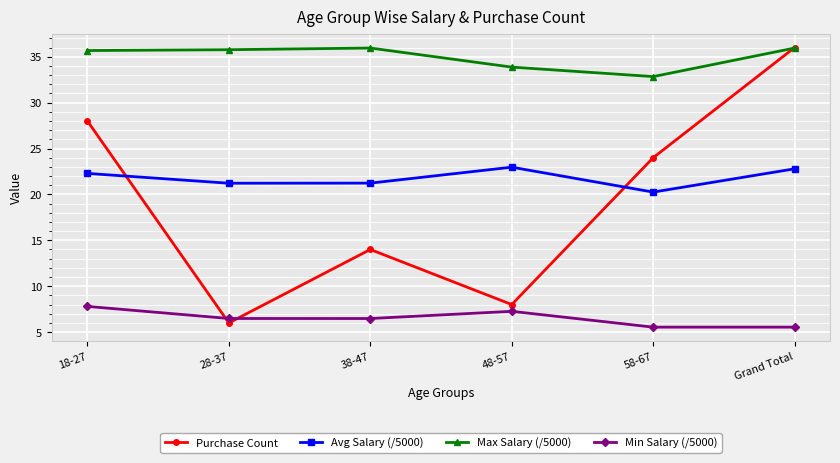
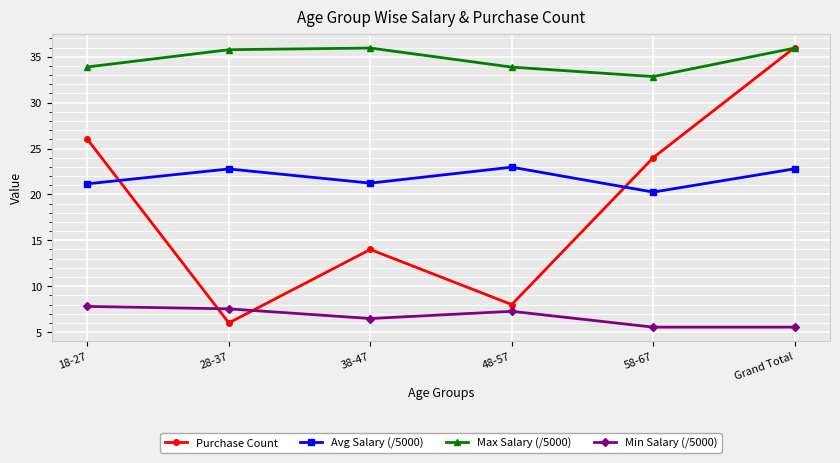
  {
    "Purchase Count": {
-     "18-27": 28,
+     "18-27": 26,
      "28-37": 6,
      "38-47": 14,
      "48-57": 8,
      "58-67": 24
    },
    "Avg Salary (/5000)": {
-     "18-27": 22,
-     "28-37": 21,
+     "18-27": 21,
+     "28-37": 23,
      "38-47": 21,
      "48-57": 23,
      "58-67": 20,
      "Grand Total": 23
    },
    "Max Salary (/5000)": {
-     "18-27": 36,
+     "18-27": 34,
      "28-37": 36,
      "38-47": 36,
      "48-57": 34,
      "58-67": 33
    },
    "Min Salary (/5000)": {
      "18-27": 8,
-     "28-37": 6,
+     "28-37": 8,
      "38-47": 6,
      "48-57": 7,
      "58-67": 6,
      "Grand Total": 6
    }
  }
